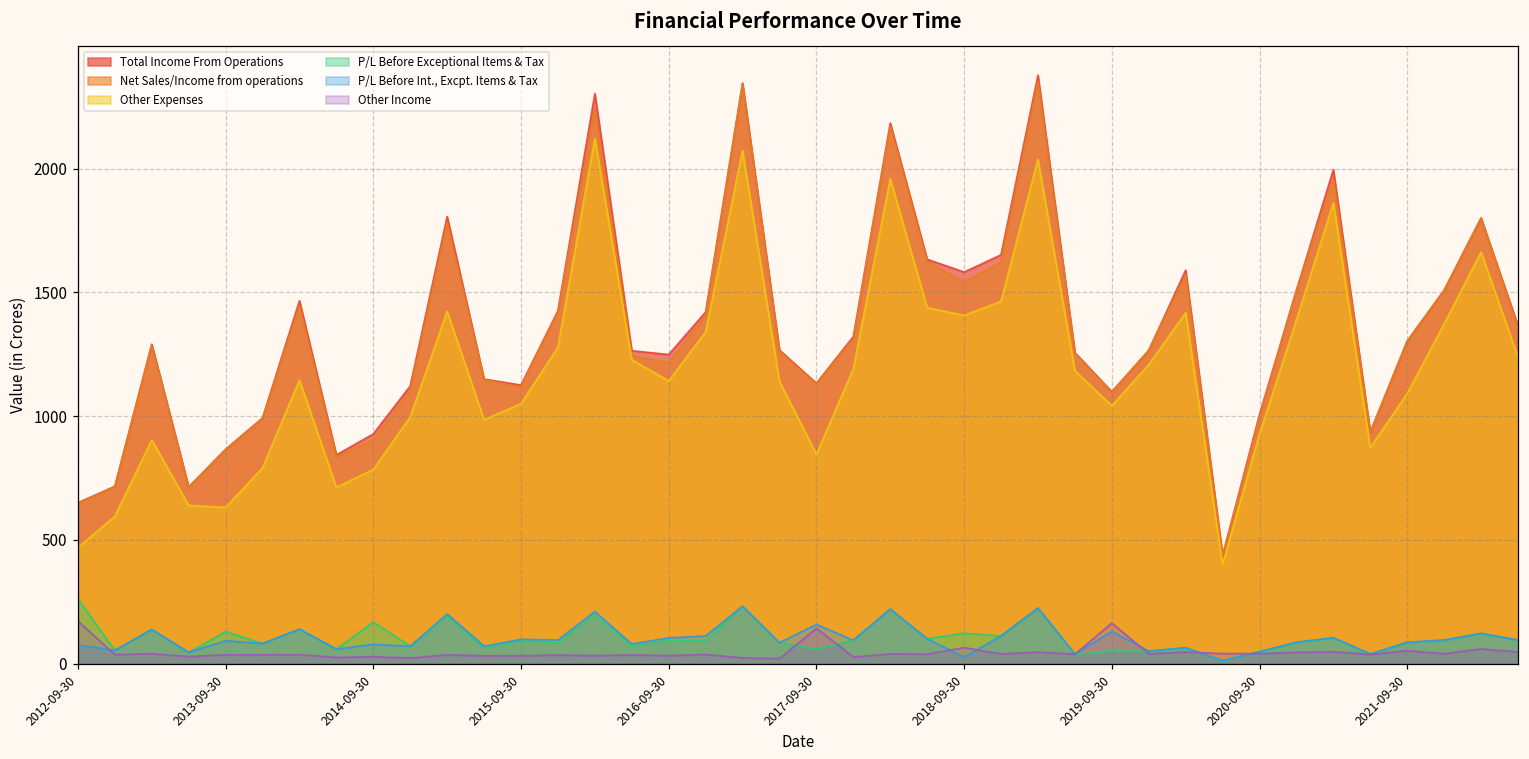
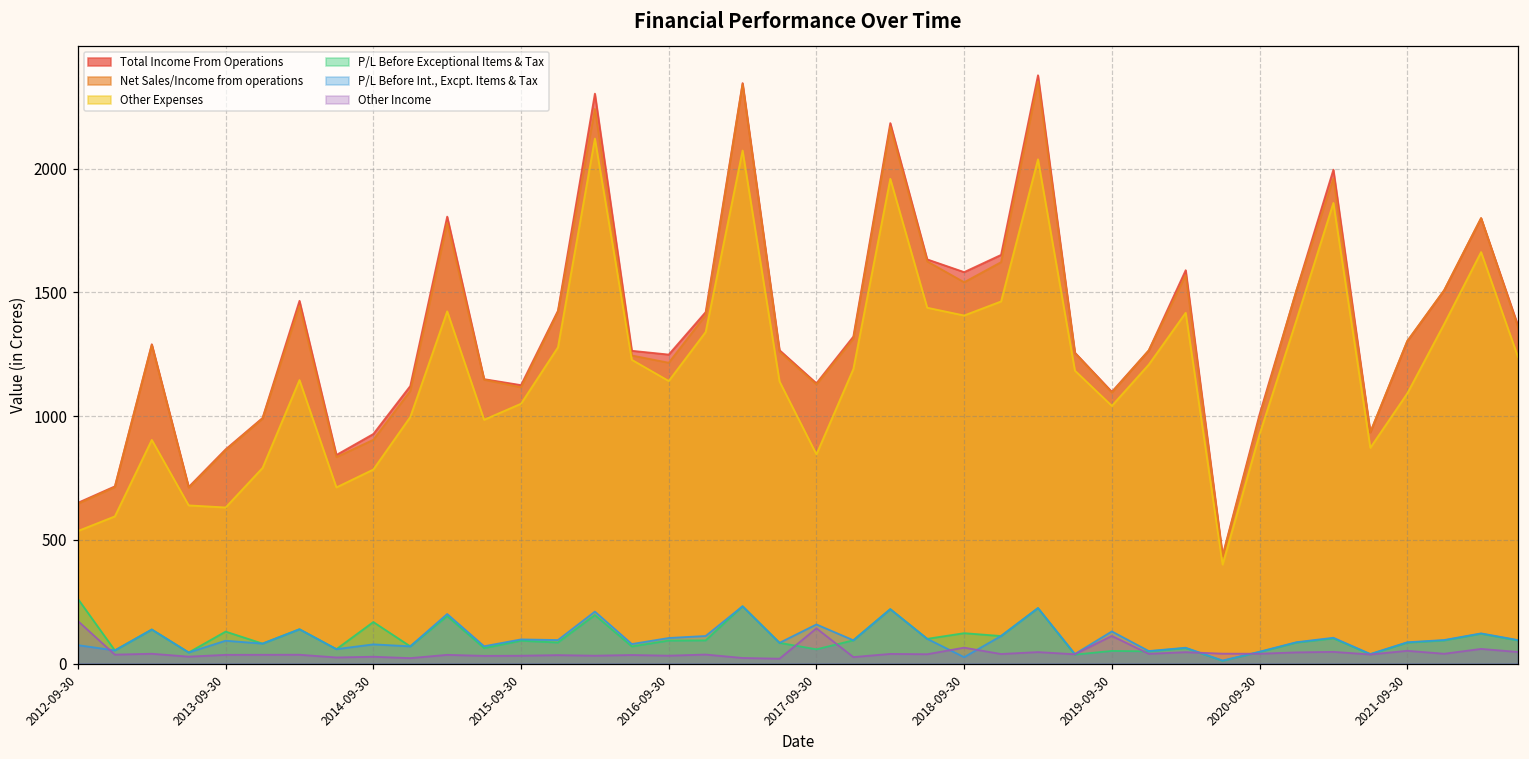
  {
    "Other Expenses": {
-     "2012-09-30": 470,
+     "2012-09-30": 540,
      "2013-09-30": 630,
      "2014-09-30": 780,
      "2015-09-30": 1050,
      "2016-09-30": 1140,
      "2017-09-30": 850,
      "2018-09-30": 1410,
      "2019-09-30": 1040,
      "2020-09-30": 930,
      "2021-09-30": 1090
    },
    "P/L Before Exceptional Items & Tax": {
      "2012-09-30": 260,
      "2013-09-30": 130,
      "2014-09-30": 170,
      "2017-09-30": 60,
      "2018-09-30": 120,
      "2019-09-30": 50
    },
    "P/L Before Int., Excpt. Items & Tax": {
      "2012-09-30": 70,
      "2013-09-30": 90,
      "2014-09-30": 80,
      "2017-09-30": 160,
      "2018-09-30": 30,
      "2019-09-30": 130
    },
    "Other Income": {
      "2012-09-30": 170,
      "2013-09-30": 40,
      "2014-09-30": 30,
      "2015-09-30": 30,
      "2016-09-30": 30,
      "2017-09-30": 140,
      "2018-09-30": 60,
-     "2019-09-30": 160,
+     "2019-09-30": 110,
      "2021-09-30": 50
    }
  }
